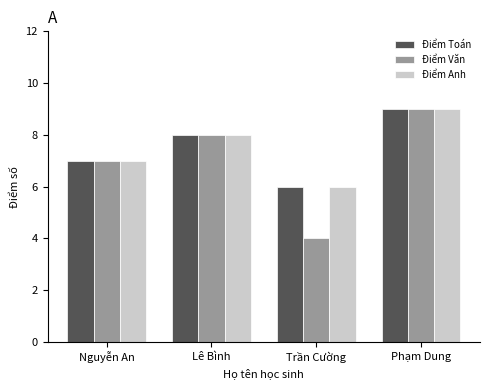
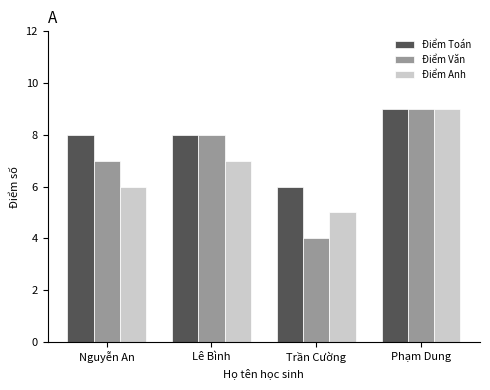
  {
    "Điểm Toán": {
-     "Nguyễn An": 7,
+     "Nguyễn An": 8,
      "Lê Bình": 8,
      "Trần Cường": 6,
      "Phạm Dung": 9
    },
    "Điểm Văn": {
      "Nguyễn An": 7,
      "Lê Bình": 8,
      "Trần Cường": 4,
      "Phạm Dung": 9
    },
    "Điểm Anh": {
-     "Nguyễn An": 7,
-     "Lê Bình": 8,
-     "Trần Cường": 6,
+     "Nguyễn An": 6,
+     "Lê Bình": 7,
+     "Trần Cường": 5,
      "Phạm Dung": 9
    }
  }
